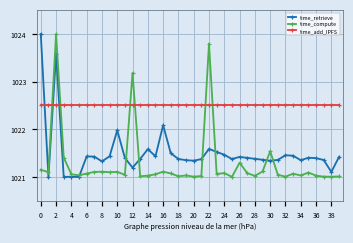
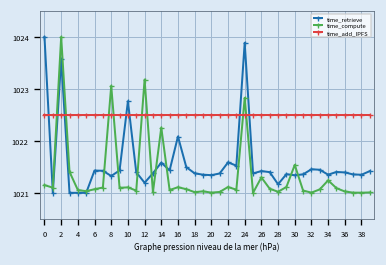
  {
    "time_retrieve": {
      "0": 1024.0,
      "2": 1023.6,
      "6": 1021.4,
      "8": 1021.3,
-     "10": 1022.0,
+     "10": 1022.8,
      "12": 1021.2,
      "14": 1021.6,
      "16": 1022.1,
      "18": 1021.4,
      "20": 1021.3,
      "22": 1021.6,
-     "24": 1021.5,
+     "24": 1023.9,
      "26": 1021.4,
-     "28": 1021.4,
+     "28": 1021.2,
      "30": 1021.3,
      "32": 1021.5,
      "34": 1021.3,
      "36": 1021.4,
-     "38": 1021.1
+     "38": 1021.3
    },
    "time_compute": {
      "0": 1021.1,
      "2": 1024.0,
      "6": 1021.1,
-     "8": 1021.1,
+     "8": 1023.1,
      "10": 1021.1,
      "12": 1023.2,
-     "14": 1021.0,
+     "14": 1022.3,
      "16": 1021.1,
      "18": 1021.0,
      "20": 1021.0,
-     "22": 1023.8,
-     "24": 1021.1,
+     "22": 1021.1,
+     "24": 1022.8,
      "26": 1021.3,
      "28": 1021.0,
      "30": 1021.5,
      "32": 1021.0,
-     "34": 1021.0,
+     "34": 1021.2,
      "36": 1021.0,
      "38": 1021.0
    },
    "time_add_IPFS": {
      "0": 1022.5,
      "2": 1022.5,
      "4": 1022.5,
      "6": 1022.5,
      "8": 1022.5,
      "10": 1022.5,
      "12": 1022.5,
      "14": 1022.5,
      "16": 1022.5,
      "18": 1022.5,
      "20": 1022.5,
      "22": 1022.5,
      "24": 1022.5,
      "26": 1022.5,
      "28": 1022.5,
      "30": 1022.5,
      "32": 1022.5,
      "34": 1022.5,
      "36": 1022.5,
      "38": 1022.5
    }
  }
